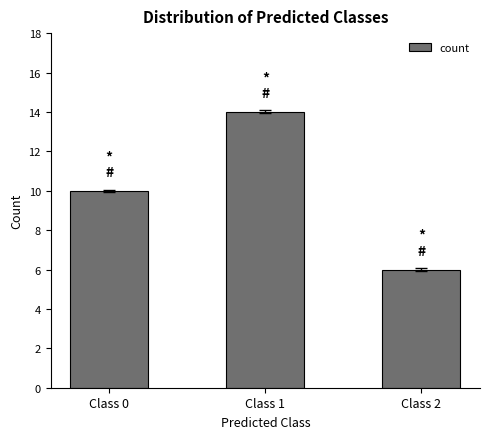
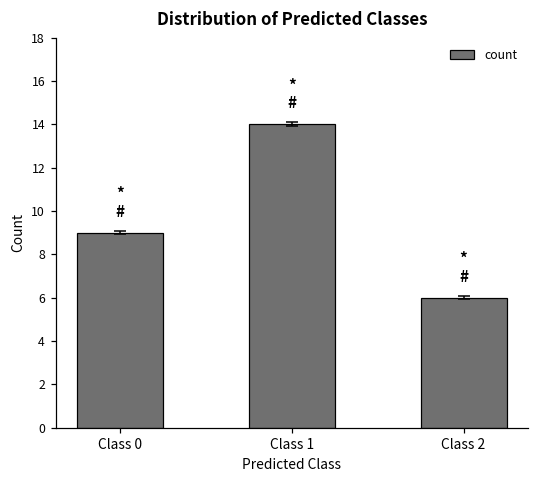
  {
    "count": {
-     "Class 0": 10,
+     "Class 0": 9,
      "Class 1": 14,
      "Class 2": 6
    }
  }
